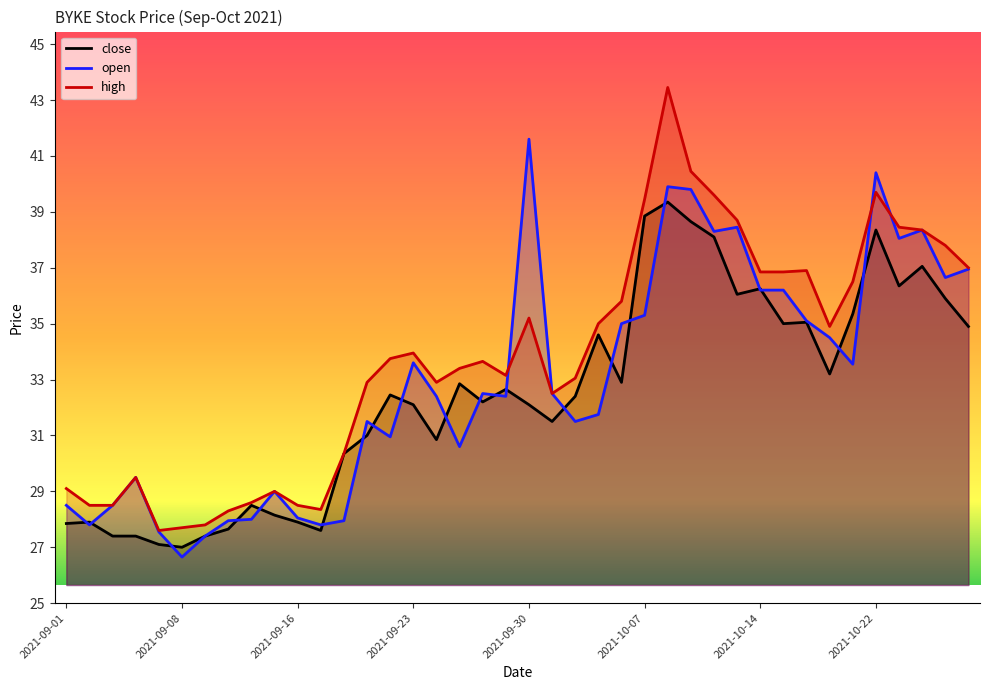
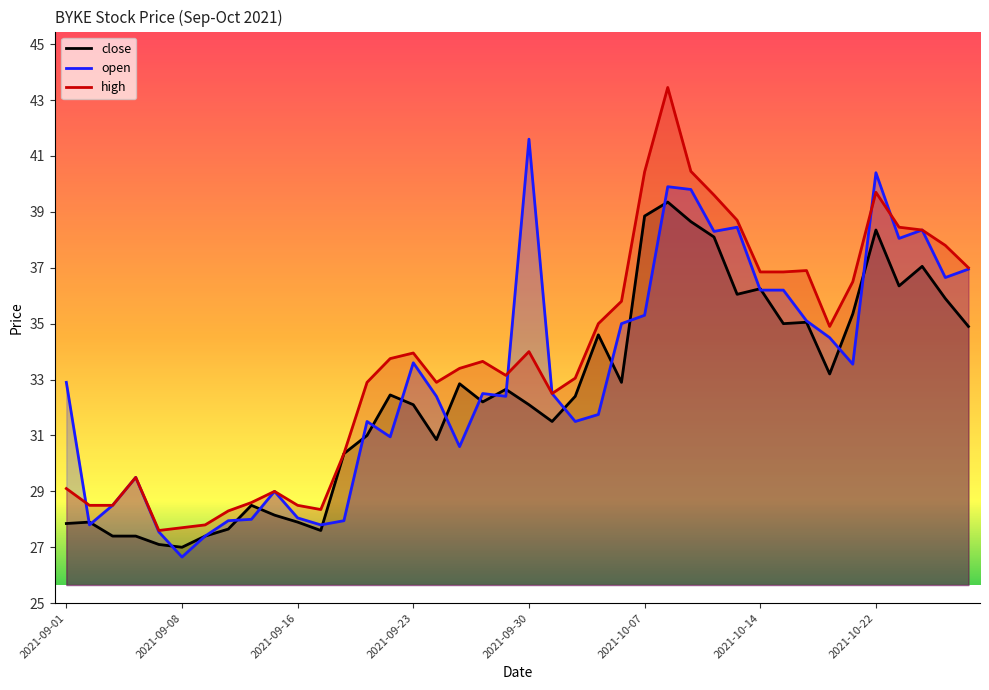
  {
    "close": {
      "2021-09-01": 27.9,
      "2021-09-08": 27.0,
      "2021-09-16": 27.9,
      "2021-09-23": 32.1,
      "2021-09-30": 32.1,
      "2021-10-07": 38.9,
      "2021-10-22": 38.4
    },
    "open": {
-     "2021-09-01": 28.5,
+     "2021-09-01": 32.9,
      "2021-09-08": 26.7,
      "2021-09-16": 28.1,
      "2021-09-23": 33.6,
      "2021-09-30": 41.6,
      "2021-10-07": 35.3,
      "2021-10-22": 40.4
    },
    "high": {
      "2021-09-01": 29.1,
      "2021-09-08": 27.7,
      "2021-09-16": 28.5,
      "2021-09-23": 34.0,
-     "2021-09-30": 35.2,
-     "2021-10-07": 39.5,
+     "2021-09-30": 34.0,
+     "2021-10-07": 40.4,
      "2021-10-14": 36.9,
      "2021-10-22": 39.7
    }
  }
